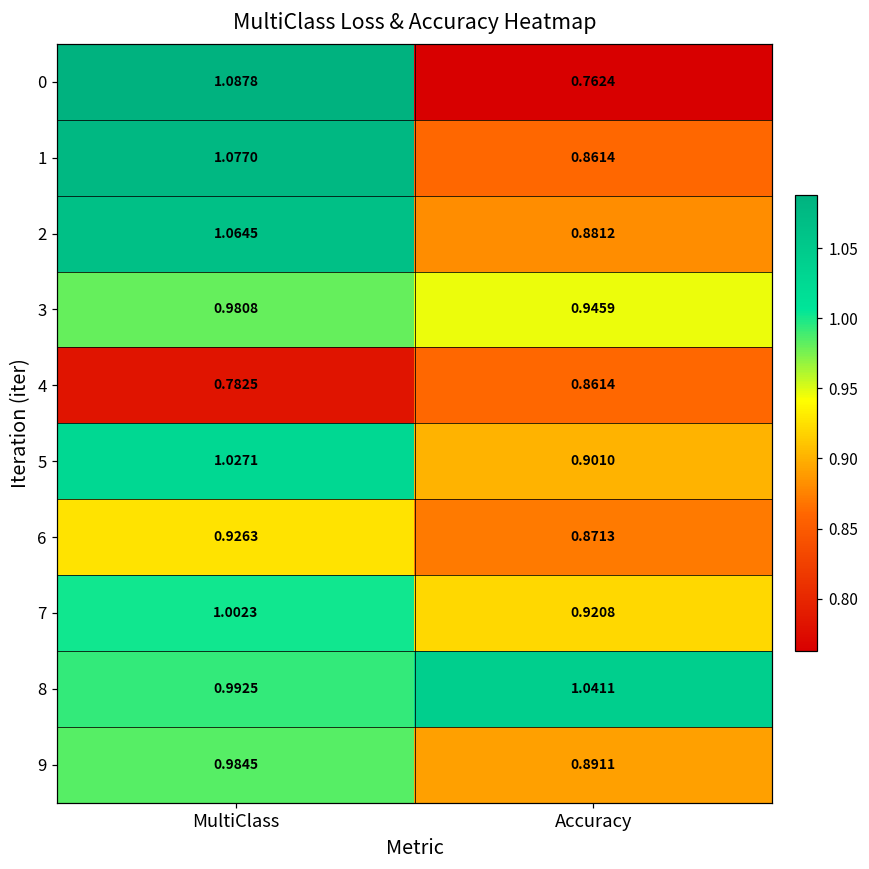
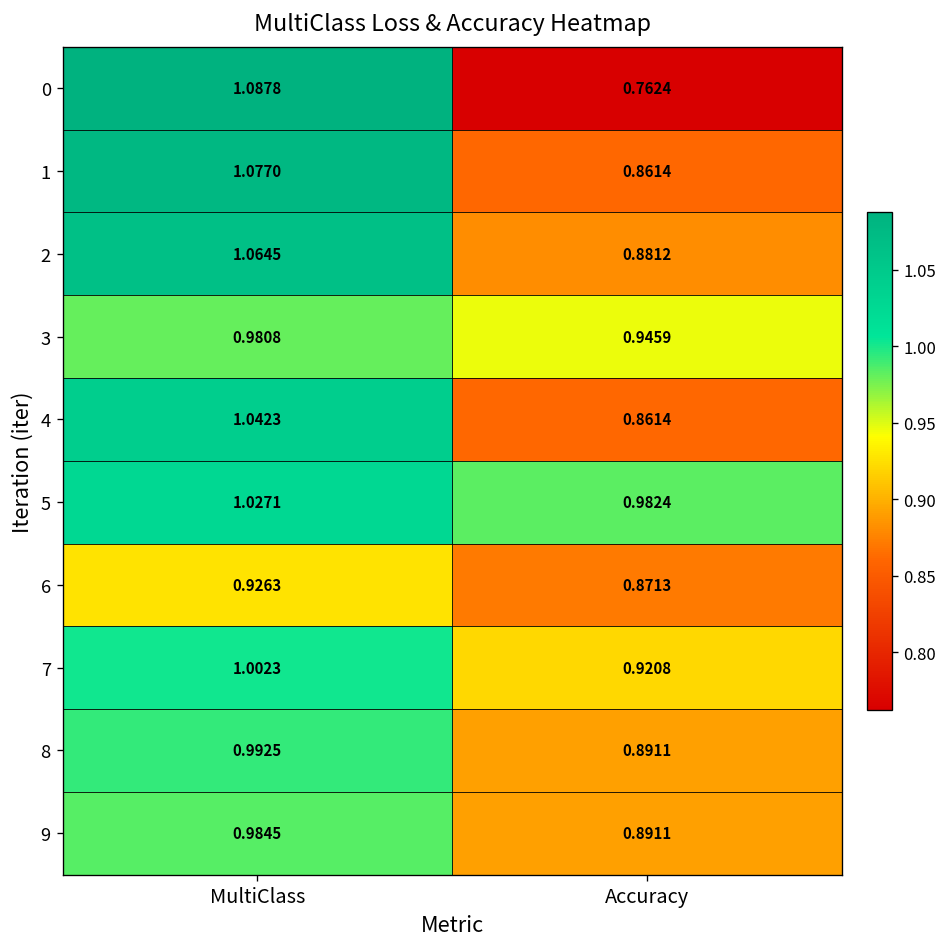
  {
    "0": {
      "MultiClass": 1.0878,
      "Accuracy": 0.7624
    },
    "1": {
      "MultiClass": 1.0770,
      "Accuracy": 0.8614
    },
    "2": {
      "MultiClass": 1.0645,
      "Accuracy": 0.8812
    },
    "3": {
      "MultiClass": 0.9808,
      "Accuracy": 0.9459
    },
    "4": {
-     "MultiClass": 0.7825,
+     "MultiClass": 1.0423,
      "Accuracy": 0.8614
    },
    "5": {
      "MultiClass": 1.0271,
-     "Accuracy": 0.9010
+     "Accuracy": 0.9824
    },
    "6": {
      "MultiClass": 0.9263,
      "Accuracy": 0.8713
    },
    "7": {
      "MultiClass": 1.0023,
      "Accuracy": 0.9208
    },
    "8": {
      "MultiClass": 0.9925,
-     "Accuracy": 1.0411
+     "Accuracy": 0.8911
    },
    "9": {
      "MultiClass": 0.9845,
      "Accuracy": 0.8911
    }
  }
